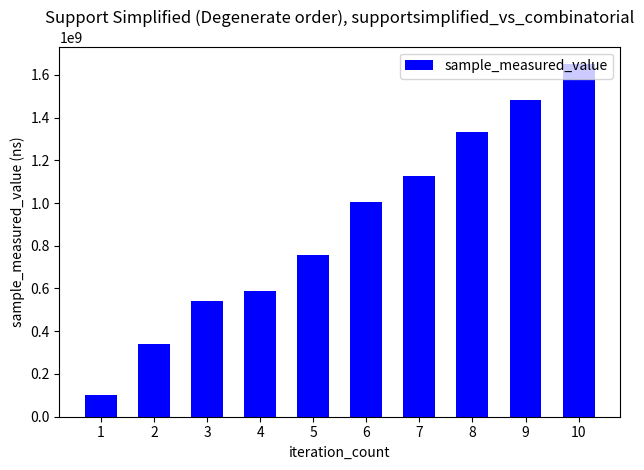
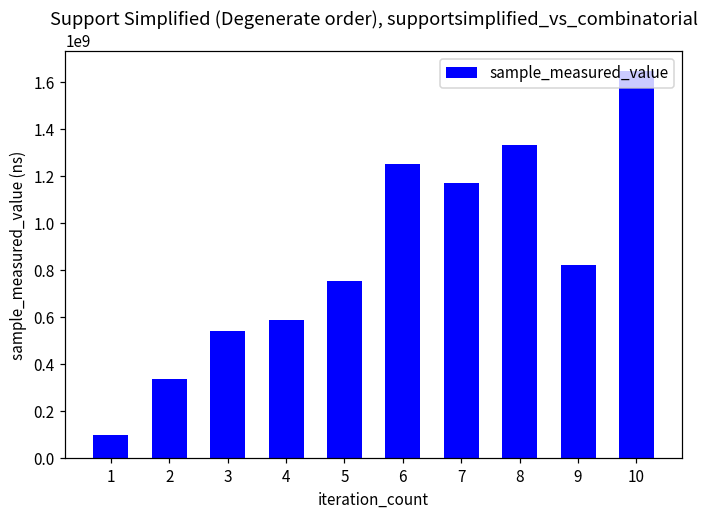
  {
    "1": 100000000,
    "2": 340000000,
    "3": 540000000,
    "4": 590000000,
    "5": 760000000,
-   "6": 1000000000,
-   "7": 1130000000,
+   "6": 1250000000,
+   "7": 1170000000,
    "8": 1330000000,
-   "9": 1480000000
+   "9": 820000000
  }
